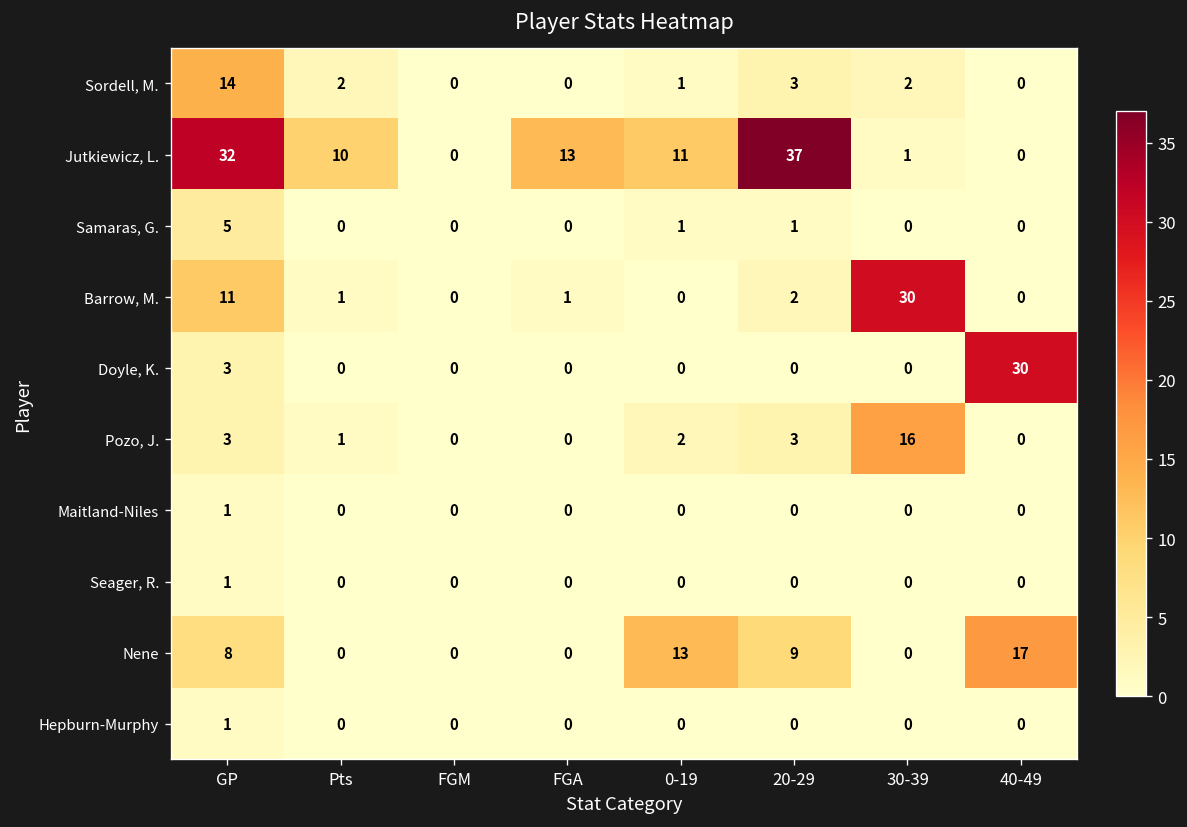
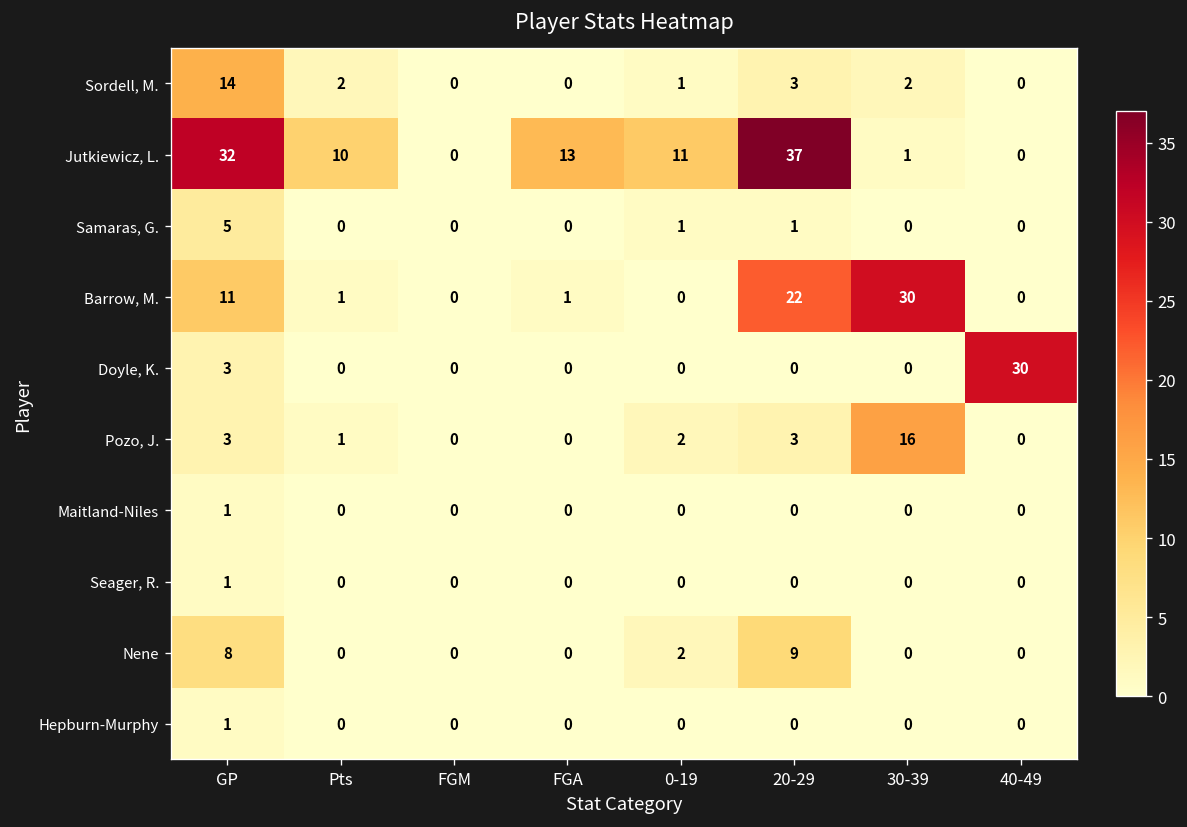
  {
    "Sordell, M.": {
      "GP": 14,
      "Pts": 2,
      "FGM": 0,
      "FGA": 0,
      "0-19": 1,
      "20-29": 3,
      "30-39": 2,
      "40-49": 0
    },
    "Jutkiewicz, L.": {
      "GP": 32,
      "Pts": 10,
      "FGM": 0,
      "FGA": 13,
      "0-19": 11,
      "20-29": 37,
      "30-39": 1,
      "40-49": 0
    },
    "Samaras, G.": {
      "GP": 5,
      "Pts": 0,
      "FGM": 0,
      "FGA": 0,
      "0-19": 1,
      "20-29": 1,
      "30-39": 0,
      "40-49": 0
    },
    "Barrow, M.": {
      "GP": 11,
      "Pts": 1,
      "FGM": 0,
      "FGA": 1,
      "0-19": 0,
-     "20-29": 2,
+     "20-29": 22,
      "30-39": 30,
      "40-49": 0
    },
    "Doyle, K.": {
      "GP": 3,
      "Pts": 0,
      "FGM": 0,
      "FGA": 0,
      "0-19": 0,
      "20-29": 0,
      "30-39": 0,
      "40-49": 30
    },
    "Pozo, J.": {
      "GP": 3,
      "Pts": 1,
      "FGM": 0,
      "FGA": 0,
      "0-19": 2,
      "20-29": 3,
      "30-39": 16,
      "40-49": 0
    },
    "Maitland-Niles": {
      "GP": 1,
      "Pts": 0,
      "FGM": 0,
      "FGA": 0,
      "0-19": 0,
      "20-29": 0,
      "30-39": 0,
      "40-49": 0
    },
    "Seager, R.": {
      "GP": 1,
      "Pts": 0,
      "FGM": 0,
      "FGA": 0,
      "0-19": 0,
      "20-29": 0,
      "30-39": 0,
      "40-49": 0
    },
    "Nene": {
      "GP": 8,
      "Pts": 0,
      "FGM": 0,
      "FGA": 0,
-     "0-19": 13,
+     "0-19": 2,
      "20-29": 9,
      "30-39": 0,
-     "40-49": 17
+     "40-49": 0
    },
    "Hepburn-Murphy": {
      "GP": 1,
      "Pts": 0,
      "FGM": 0,
      "FGA": 0,
      "0-19": 0,
      "20-29": 0,
      "30-39": 0,
      "40-49": 0
    }
  }
